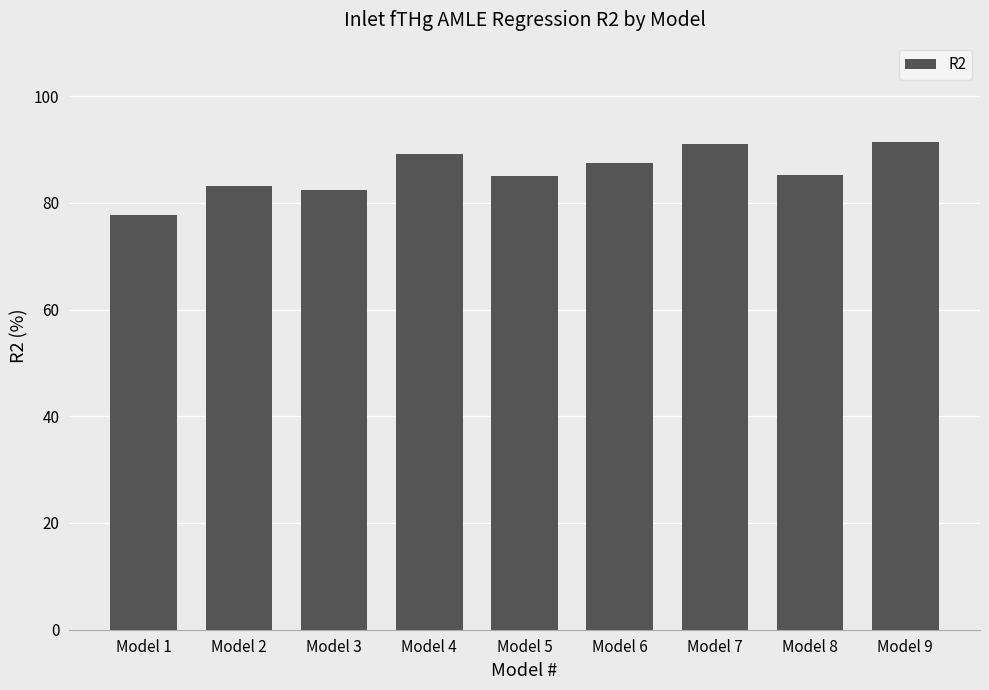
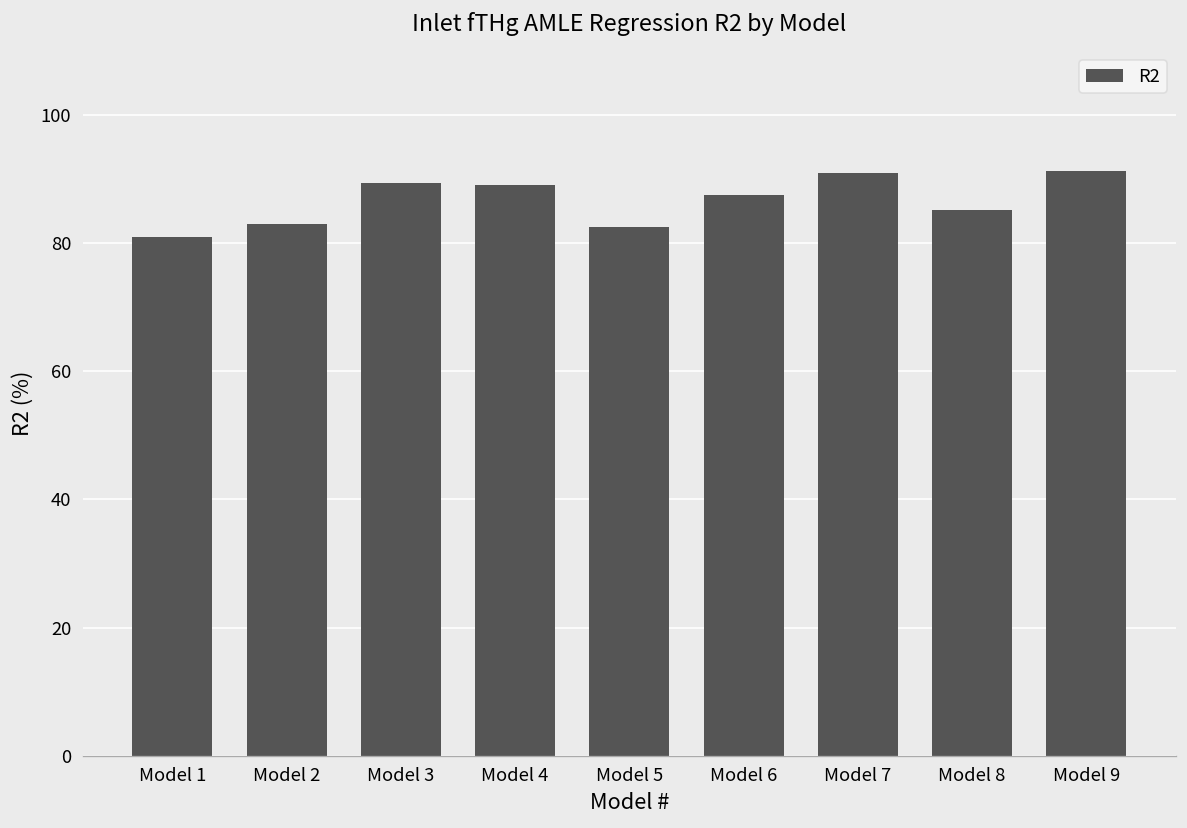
  {
-   "Model 1": 78,
+   "Model 1": 81,
    "Model 2": 83,
-   "Model 3": 82,
+   "Model 3": 89,
    "Model 4": 89,
-   "Model 5": 85,
+   "Model 5": 83,
    "Model 6": 87,
    "Model 7": 91,
    "Model 8": 85,
    "Model 9": 91
  }
